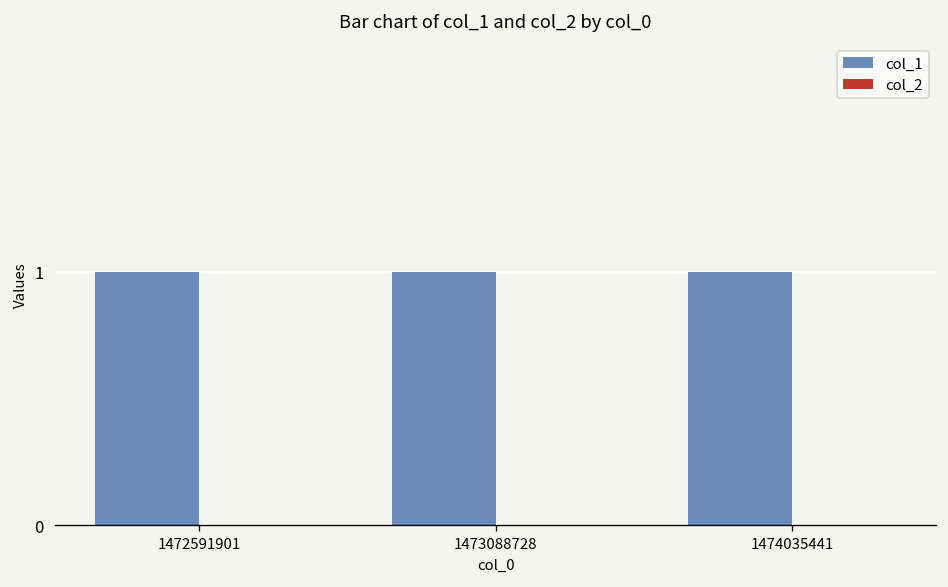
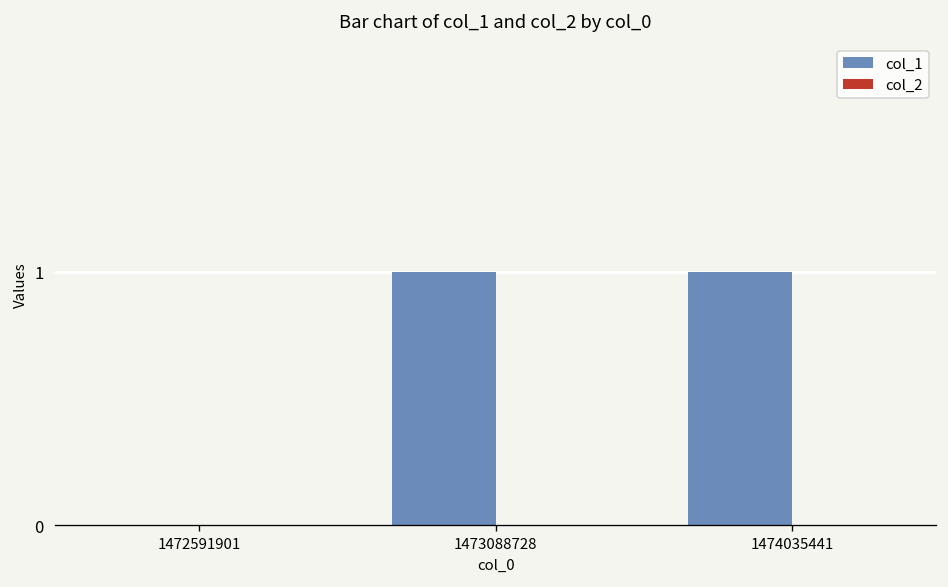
  {
    "col_1": {
-     "1472591901": 1,
+     "1472591901": 0,
      "1473088728": 1,
      "1474035441": 1
    },
    "col_2": {
      "1472591901": 0,
      "1473088728": 0,
      "1474035441": 0
    }
  }
